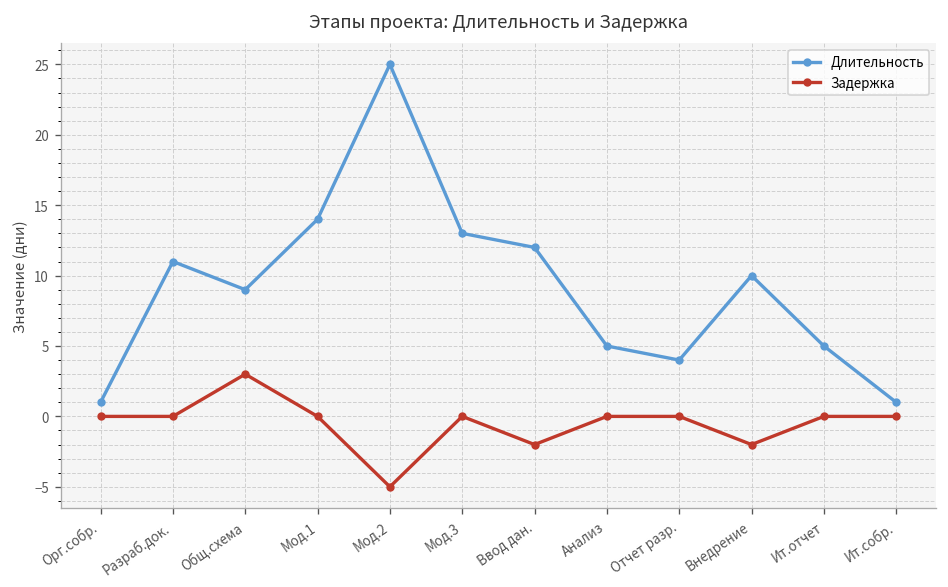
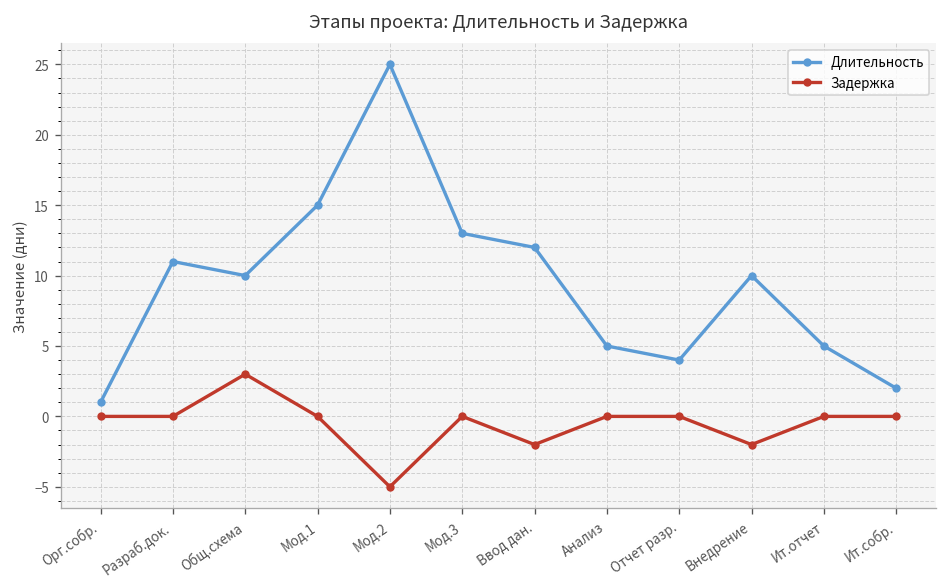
  {
    "Длительность": {
      "Орг.собр.": 1,
      "Разраб.док.": 11,
-     "Общ.схема": 9,
-     "Мод.1": 14,
+     "Общ.схема": 10,
+     "Мод.1": 15,
      "Мод.2": 25,
      "Мод.3": 13,
      "Ввод дан.": 12,
      "Анализ": 5,
      "Отчет разр.": 4,
      "Внедрение": 10,
      "Ит.отчет": 5,
-     "Ит.собр.": 1
+     "Ит.собр.": 2
    },
    "Задержка": {
      "Орг.собр.": 0,
      "Разраб.док.": 0,
      "Общ.схема": 3,
      "Мод.1": 0,
      "Мод.2": -5,
      "Мод.3": 0,
      "Ввод дан.": -2,
      "Анализ": 0,
      "Отчет разр.": 0,
      "Внедрение": -2,
      "Ит.отчет": 0,
      "Ит.собр.": 0
    }
  }
